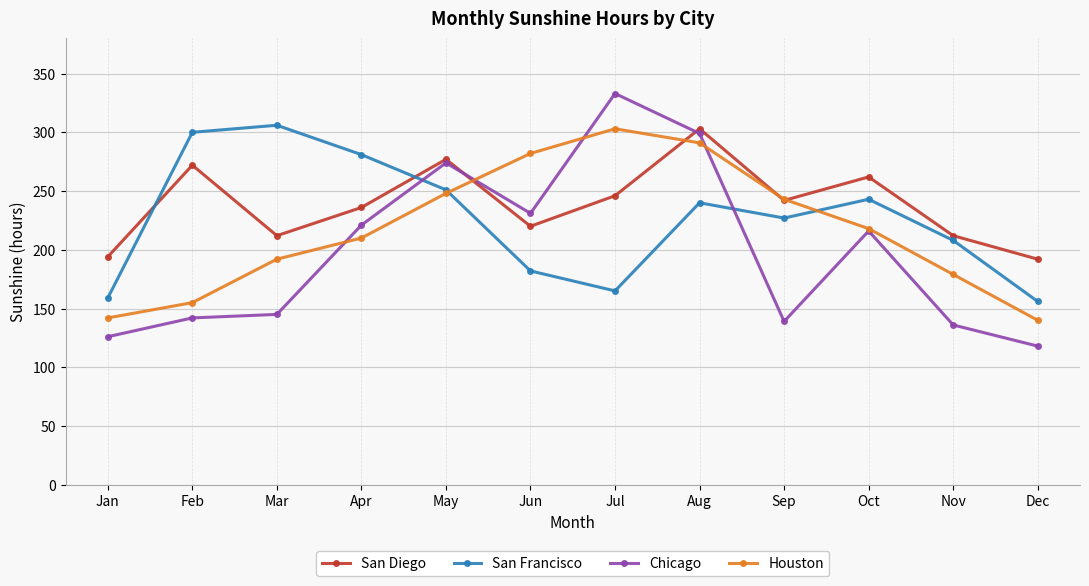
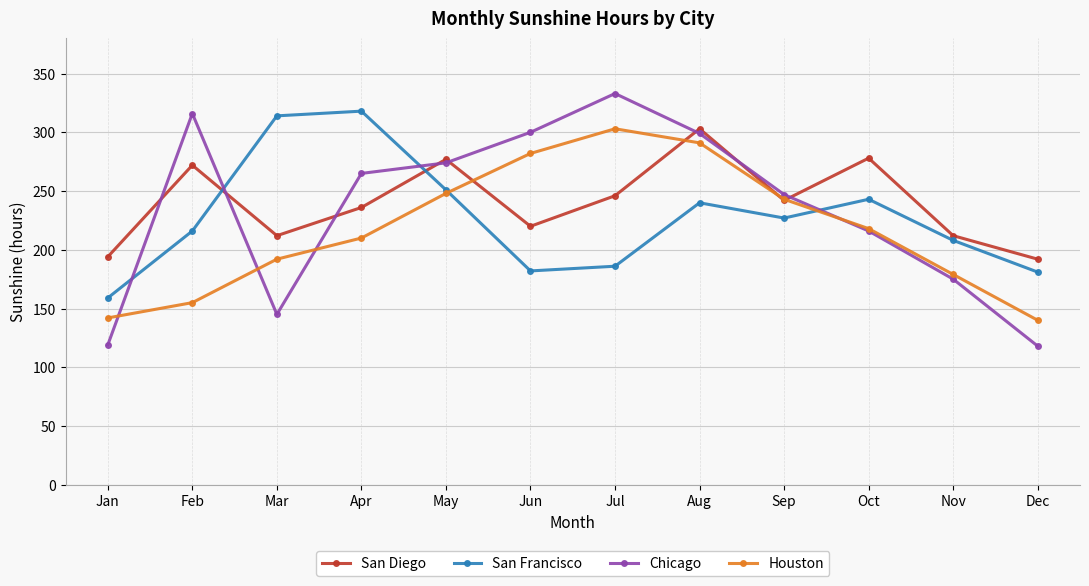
  {
    "San Diego": {
      "Jan": 194,
      "Feb": 272,
      "Mar": 212,
      "Apr": 236,
      "May": 277,
      "Jun": 220,
      "Jul": 246,
      "Aug": 303,
-     "Oct": 262,
+     "Oct": 278,
      "Nov": 212,
      "Dec": 192
    },
    "San Francisco": {
      "Jan": 159,
-     "Feb": 300,
-     "Mar": 306,
-     "Apr": 281,
+     "Feb": 216,
+     "Mar": 314,
+     "Apr": 318,
      "May": 251,
      "Jun": 182,
-     "Jul": 165,
+     "Jul": 186,
      "Aug": 240,
      "Sep": 227,
      "Oct": 243,
      "Nov": 208,
-     "Dec": 156
+     "Dec": 181
    },
    "Chicago": {
-     "Jan": 126,
-     "Feb": 142,
+     "Jan": 119,
+     "Feb": 316,
      "Mar": 145,
-     "Apr": 221,
+     "Apr": 265,
      "May": 274,
-     "Jun": 231,
+     "Jun": 300,
      "Jul": 333,
      "Aug": 299,
-     "Sep": 139,
-     "Nov": 136,
+     "Sep": 247,
+     "Nov": 175,
      "Dec": 118
    },
    "Houston": {
      "Jan": 142,
      "Feb": 155,
      "Mar": 192,
      "Apr": 210,
      "May": 248,
      "Jun": 282,
      "Jul": 303,
      "Aug": 291,
      "Nov": 179,
      "Dec": 140
    }
  }
